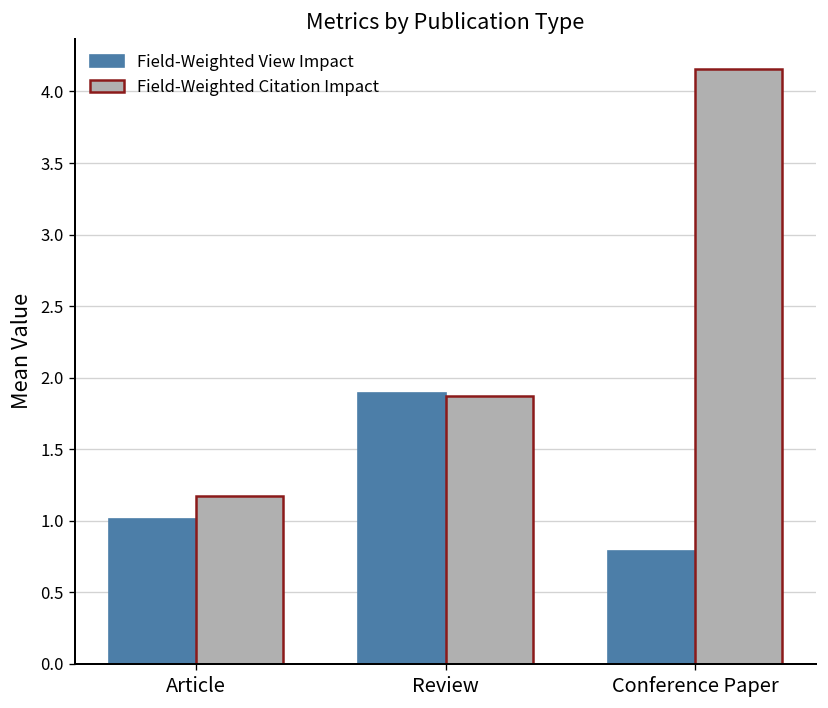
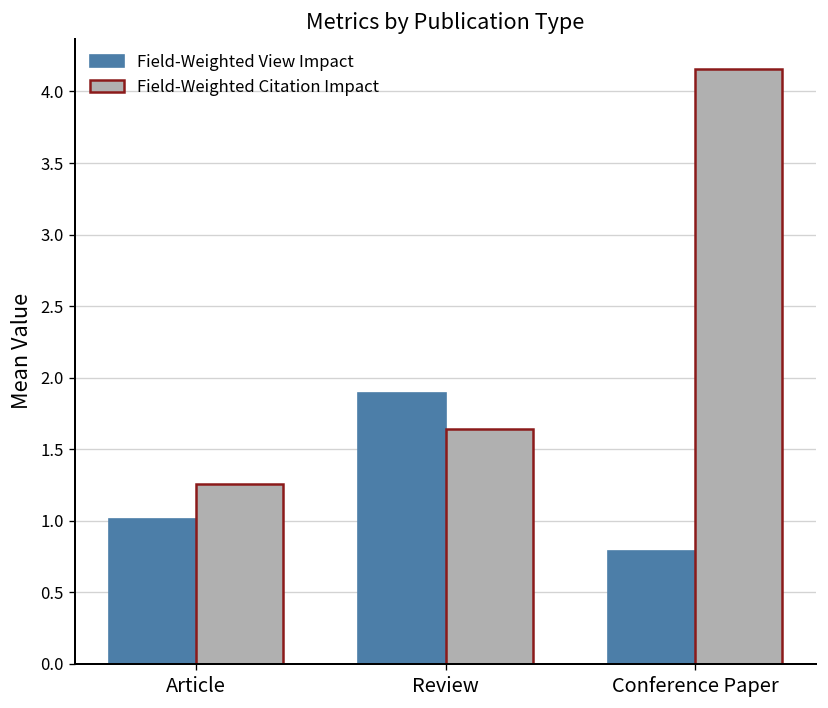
  {
    "Field-Weighted View Impact": {
      "Article": 1.01,
      "Review": 1.89,
      "Conference Paper": 0.79
    },
    "Field-Weighted Citation Impact": {
-     "Article": 1.17,
-     "Review": 1.87,
+     "Article": 1.26,
+     "Review": 1.64,
      "Conference Paper": 4.16
    }
  }
